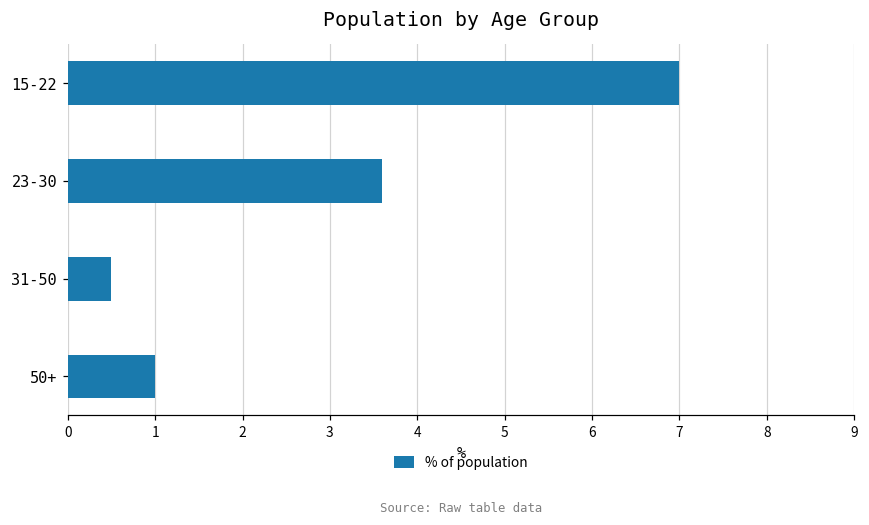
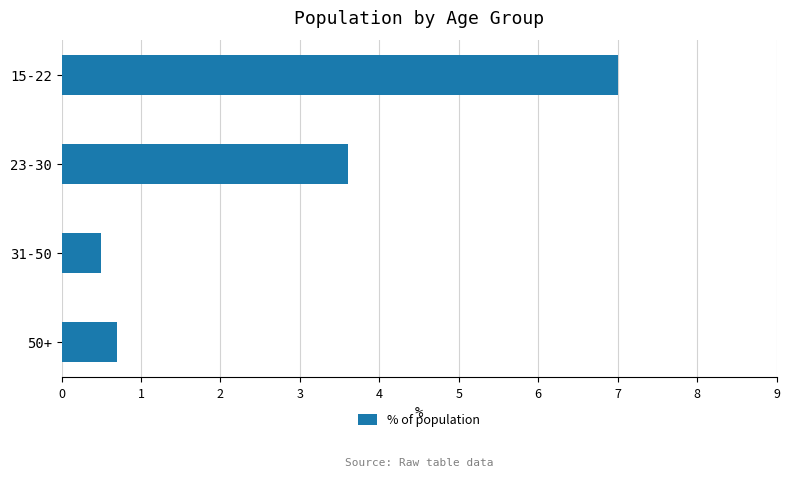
  {
    "15-22": 7.0,
    "23-30": 3.6,
    "31-50": 0.5,
-   "50+": 1.0
+   "50+": 0.7
  }
